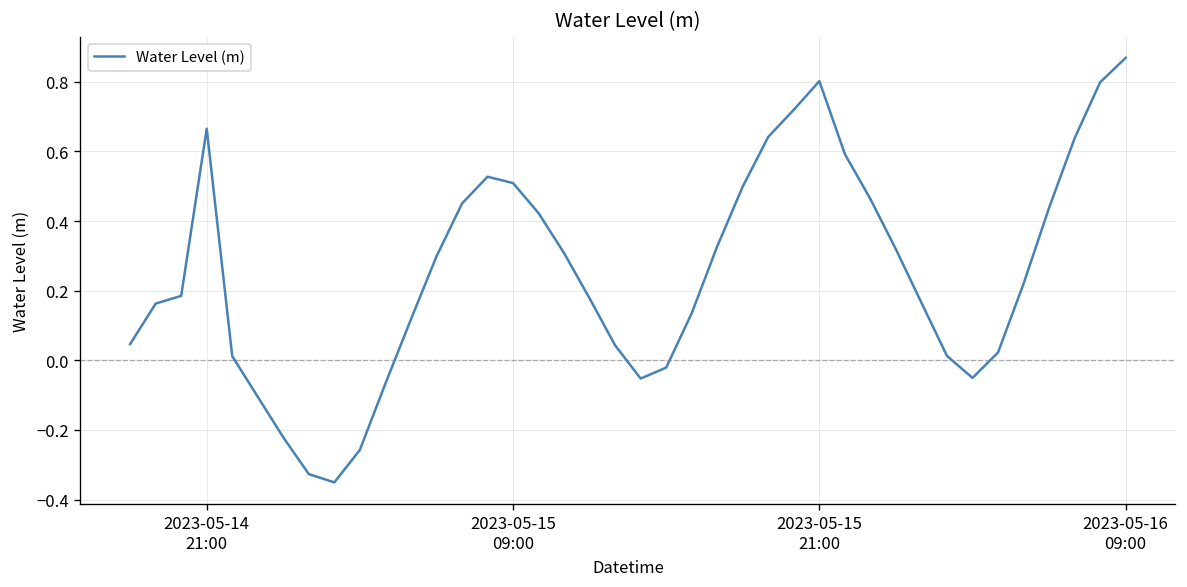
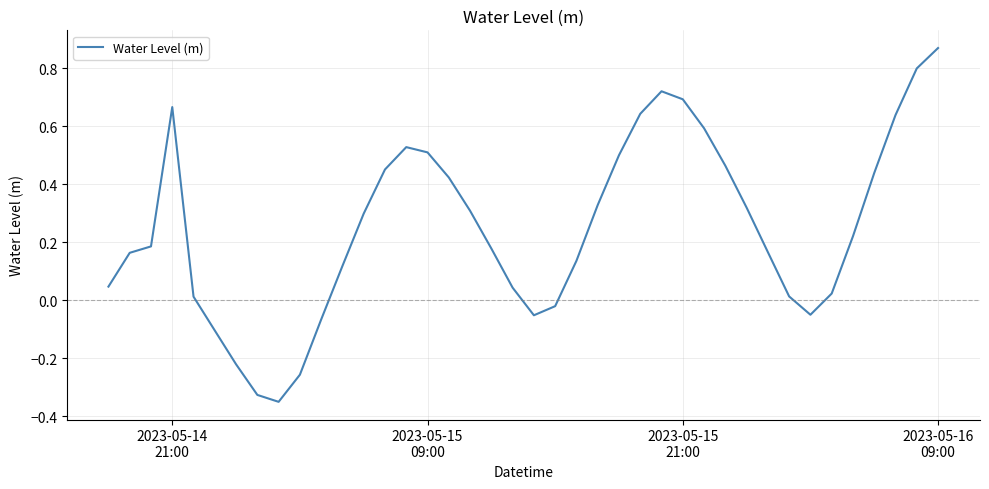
  {
    "2023-05-14 21:00": 0.67,
    "2023-05-15 09:00": 0.51,
-   "2023-05-15 21:00": 0.80,
+   "2023-05-15 21:00": 0.69,
    "2023-05-16 09:00": 0.87
  }
